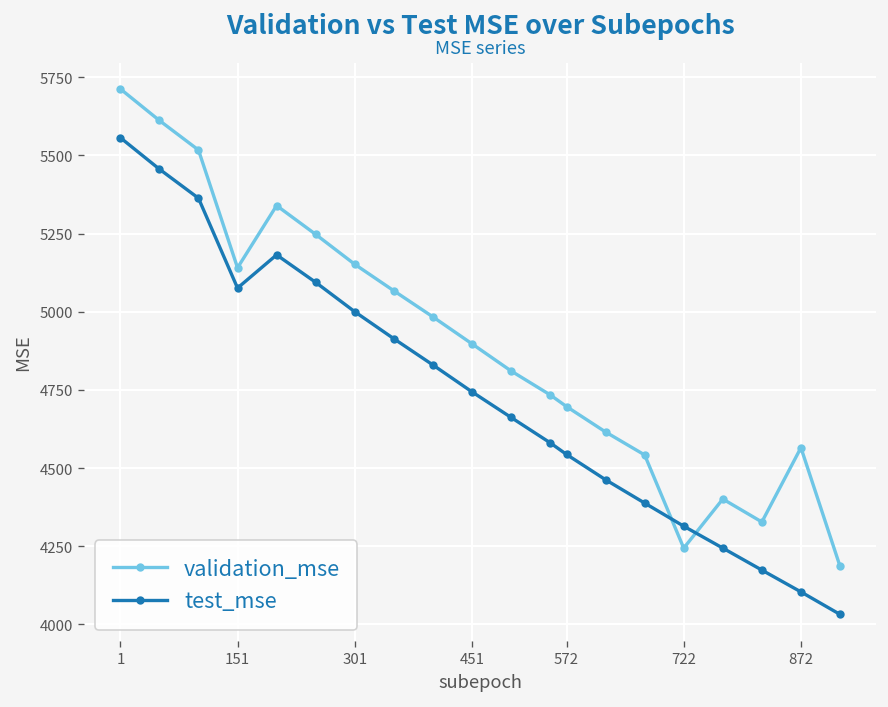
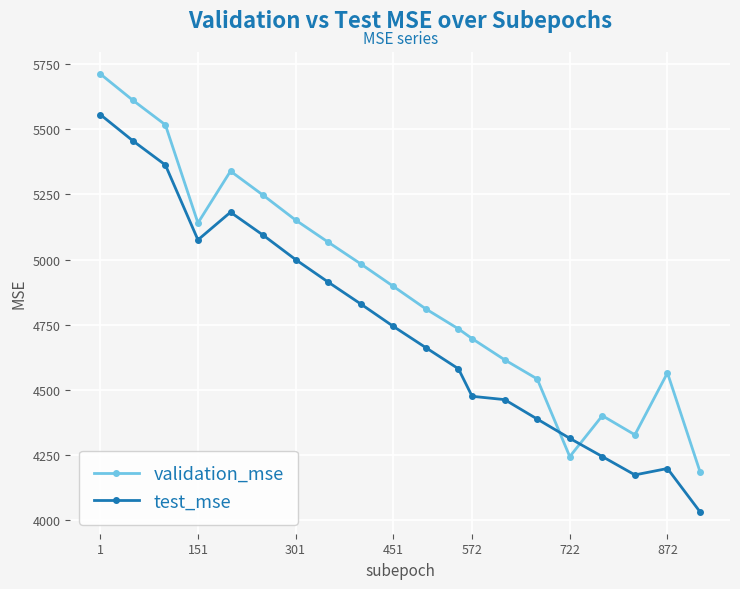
  {
    "validation_mse": {
      "1": 5710,
      "151": 5140,
      "301": 5150,
      "451": 4900,
      "572": 4700,
      "722": 4240,
      "872": 4570
    },
    "test_mse": {
      "1": 5560,
      "151": 5080,
      "301": 5000,
      "451": 4740,
-     "572": 4540,
+     "572": 4480,
      "722": 4310,
-     "872": 4100
+     "872": 4200
    }
  }
